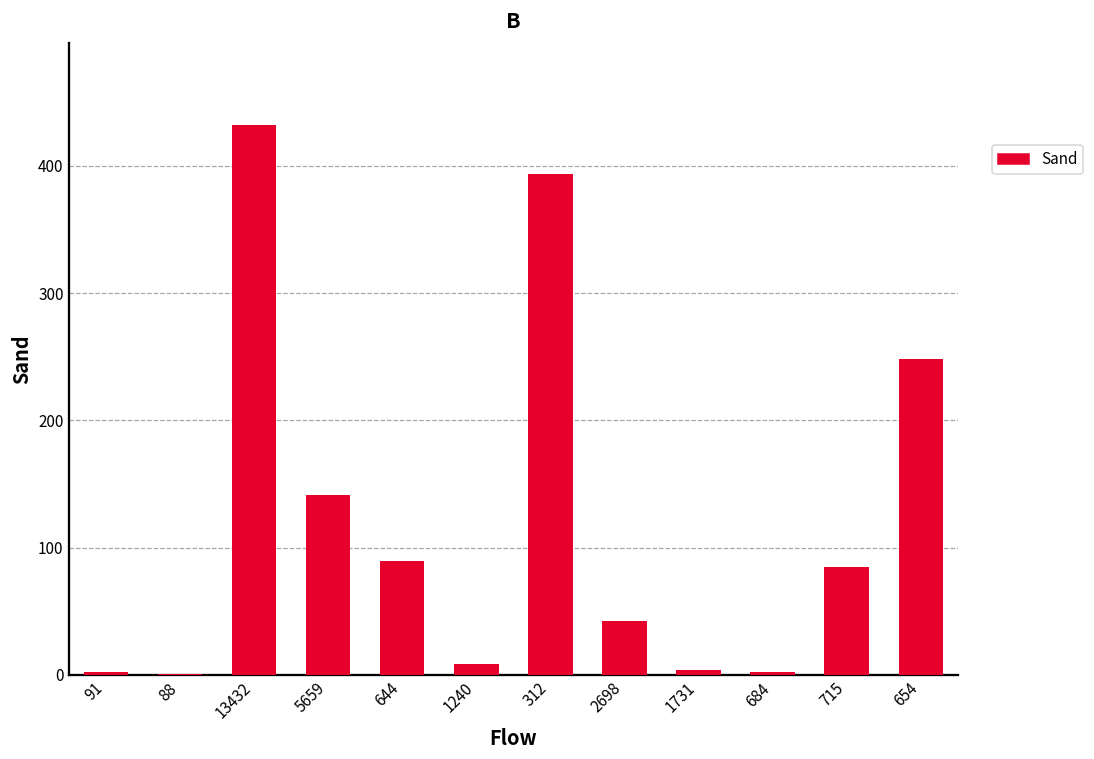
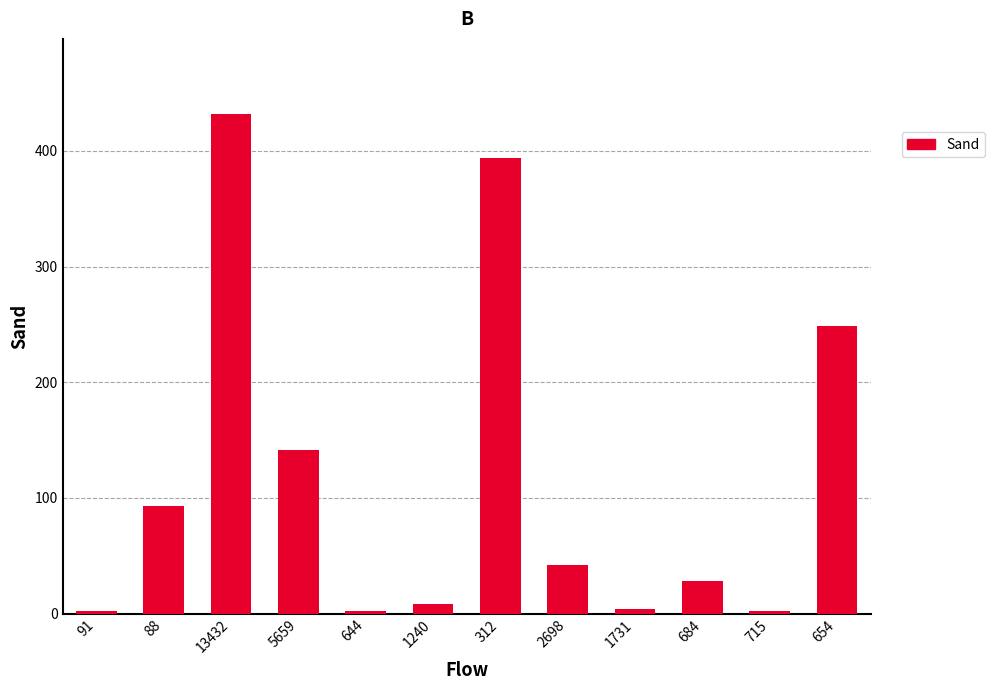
  {
-   "88": 1,
+   "88": 93,
    "13432": 432,
    "5659": 142,
-   "644": 90,
+   "644": 2,
    "1240": 8,
    "312": 394,
    "2698": 42,
    "1731": 4,
-   "684": 2,
-   "715": 85,
+   "684": 28,
+   "715": 2,
    "654": 249
  }
